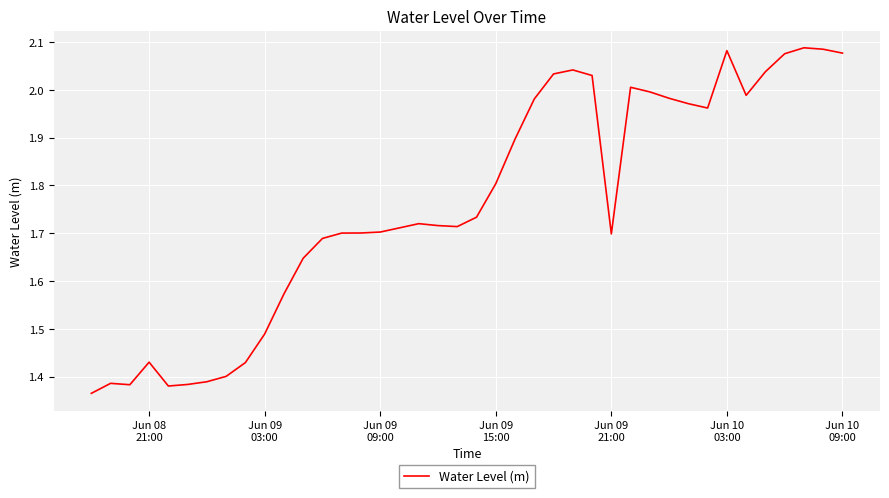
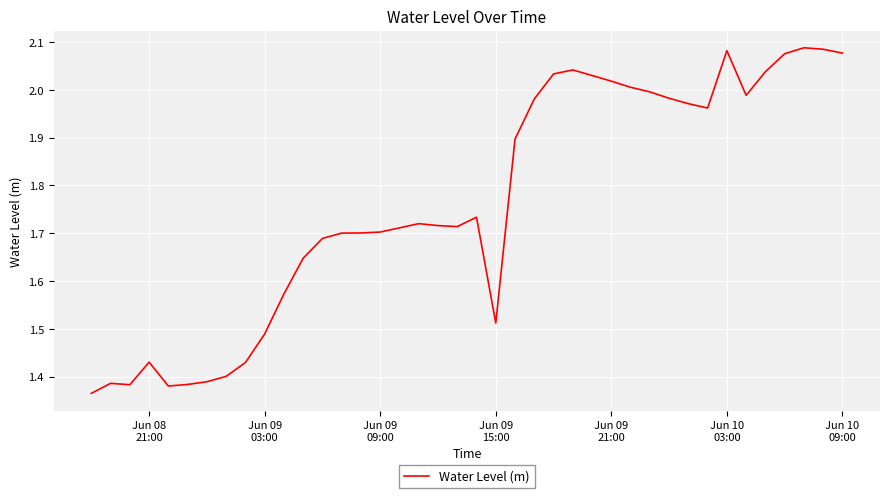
  {
    "Jun 08 21:00": 1.43,
    "Jun 09 03:00": 1.49,
    "Jun 09 09:00": 1.70,
-   "Jun 09 15:00": 1.80,
-   "Jun 09 21:00": 1.70,
+   "Jun 09 15:00": 1.51,
+   "Jun 09 21:00": 2.02,
    "Jun 10 03:00": 2.08,
    "Jun 10 09:00": 2.08
  }
